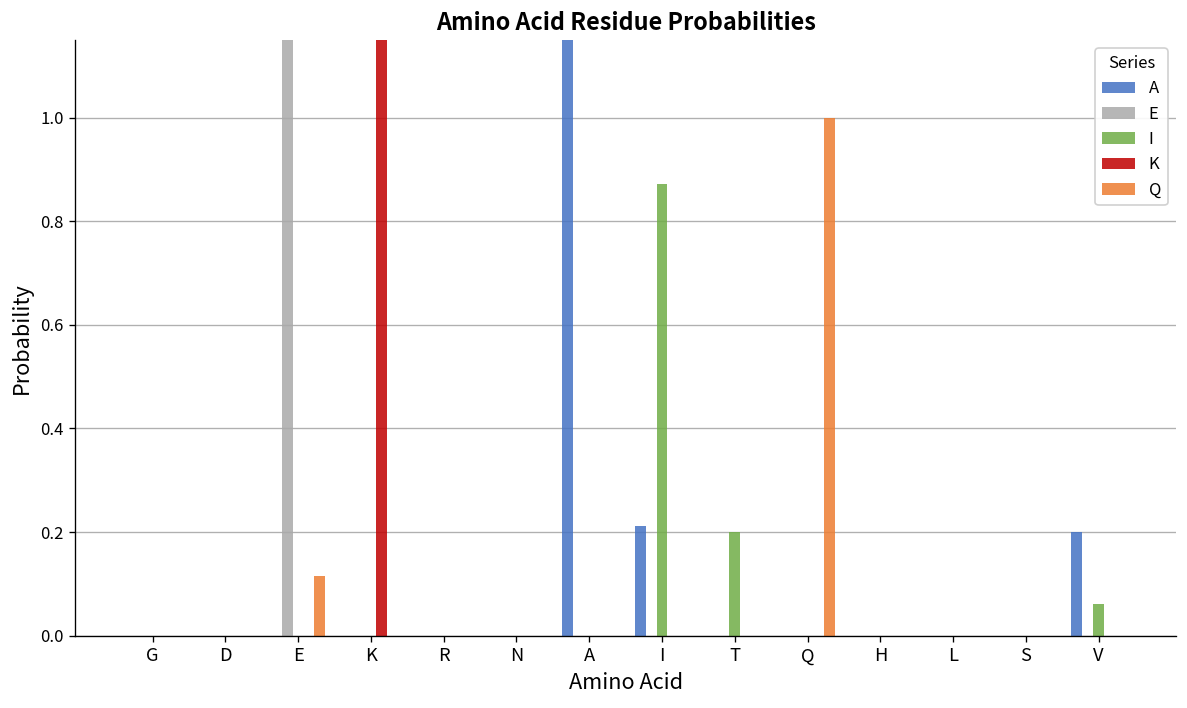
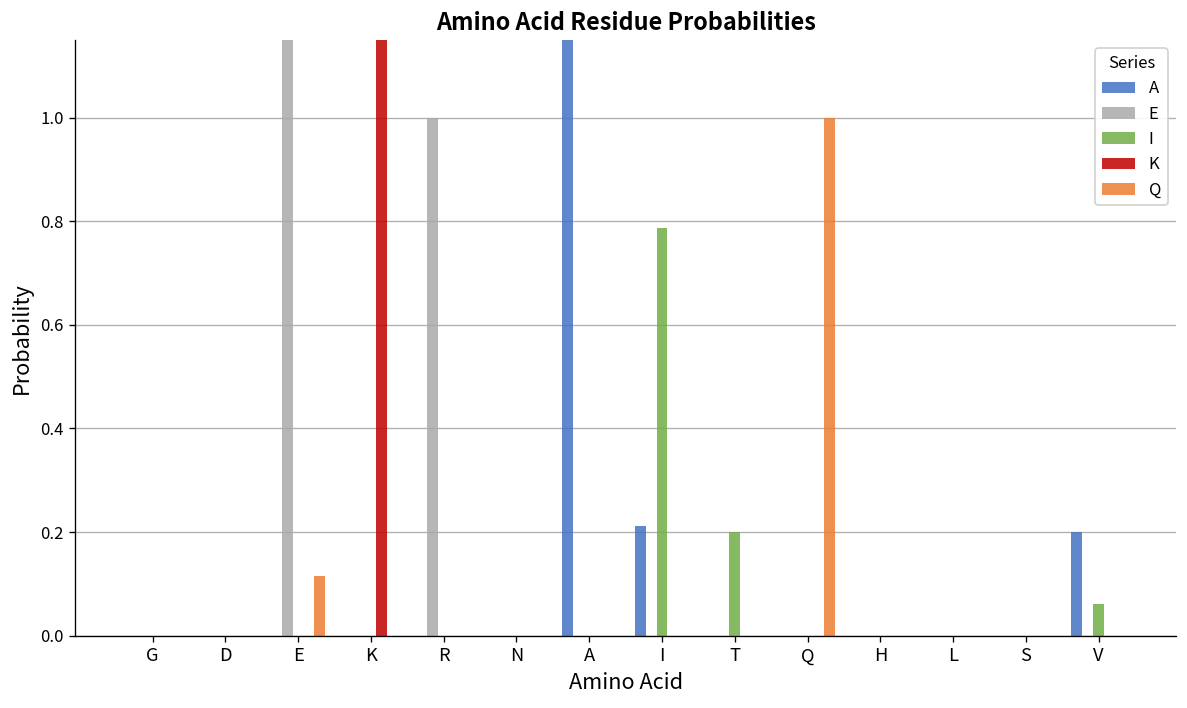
  {
    "A": {
      "G": 0.00,
      "D": 0.00,
      "E": 0.00,
      "K": 0.00,
      "R": 0.00,
      "N": 0.00,
      "I": 0.21,
      "T": 0.00,
      "Q": 0.00,
      "H": 0.00,
      "L": 0.00,
      "S": 0.00,
      "V": 0.20
    },
    "E": {
      "G": 0,
      "D": 0,
      "K": 0,
-     "R": 0,
+     "R": 1,
      "N": 0,
      "A": 0,
      "I": 0,
      "T": 0,
      "Q": 0,
      "H": 0,
      "L": 0,
      "S": 0,
      "V": 0
    },
    "I": {
      "G": 0.00,
      "D": 0.00,
      "E": 0.00,
      "K": 0.00,
      "R": 0.00,
      "N": 0.00,
      "A": 0.00,
-     "I": 0.87,
+     "I": 0.79,
      "T": 0.20,
      "Q": 0.00,
      "H": 0.00,
      "L": 0.00,
      "S": 0.00,
      "V": 0.06
    },
    "K": {
      "G": 0.00,
      "D": 0.00,
      "E": 0.00,
      "R": 0.00,
      "N": 0.00,
      "A": 0.00,
      "I": 0.00,
      "T": 0.00,
      "Q": 0.00,
      "H": 0.00,
      "L": 0.00,
      "S": 0.00,
      "V": 0.00
    },
    "Q": {
      "G": 0.00,
      "D": 0.00,
      "E": 0.12,
      "K": 0.00,
      "R": 0.00,
      "N": 0.00,
      "A": 0.00,
      "I": 0.00,
      "T": 0.00,
      "Q": 1.00,
      "H": 0.00,
      "L": 0.00,
      "S": 0.00,
      "V": 0.00
    }
  }
